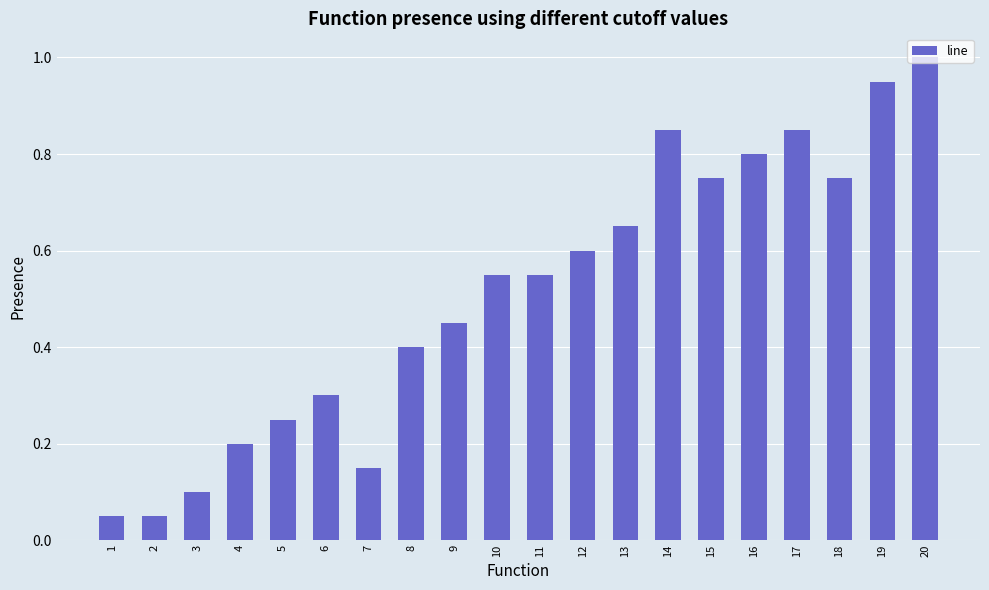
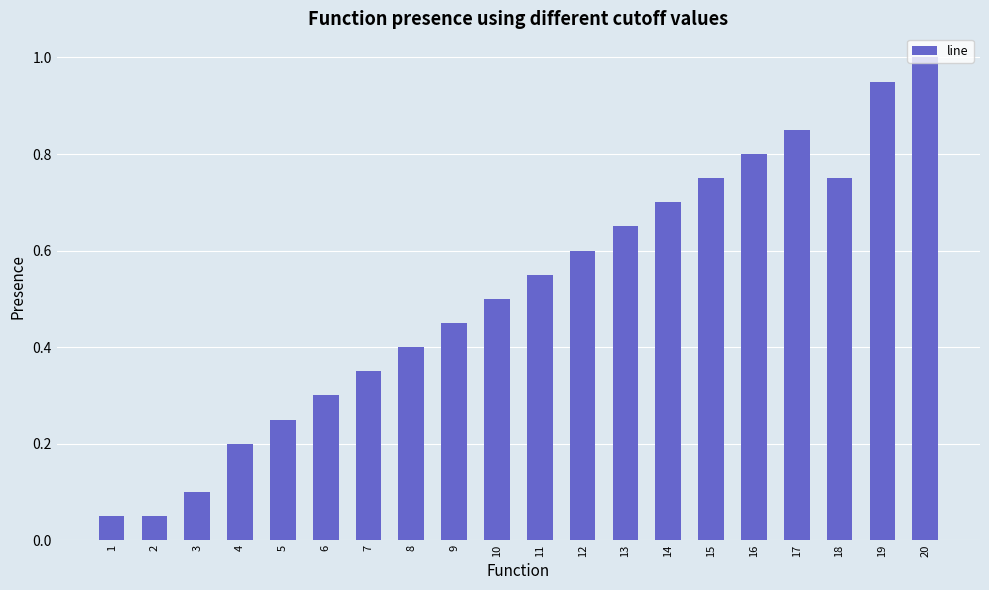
  {
    "1": 0.05,
    "2": 0.05,
    "3": 0.10,
    "4": 0.20,
    "5": 0.25,
    "6": 0.30,
-   "7": 0.15,
+   "7": 0.35,
    "8": 0.40,
    "9": 0.45,
-   "10": 0.55,
+   "10": 0.50,
    "11": 0.55,
    "12": 0.60,
    "13": 0.65,
-   "14": 0.85,
+   "14": 0.70,
    "15": 0.75,
    "16": 0.80,
    "17": 0.85,
    "18": 0.75,
    "19": 0.95
  }
